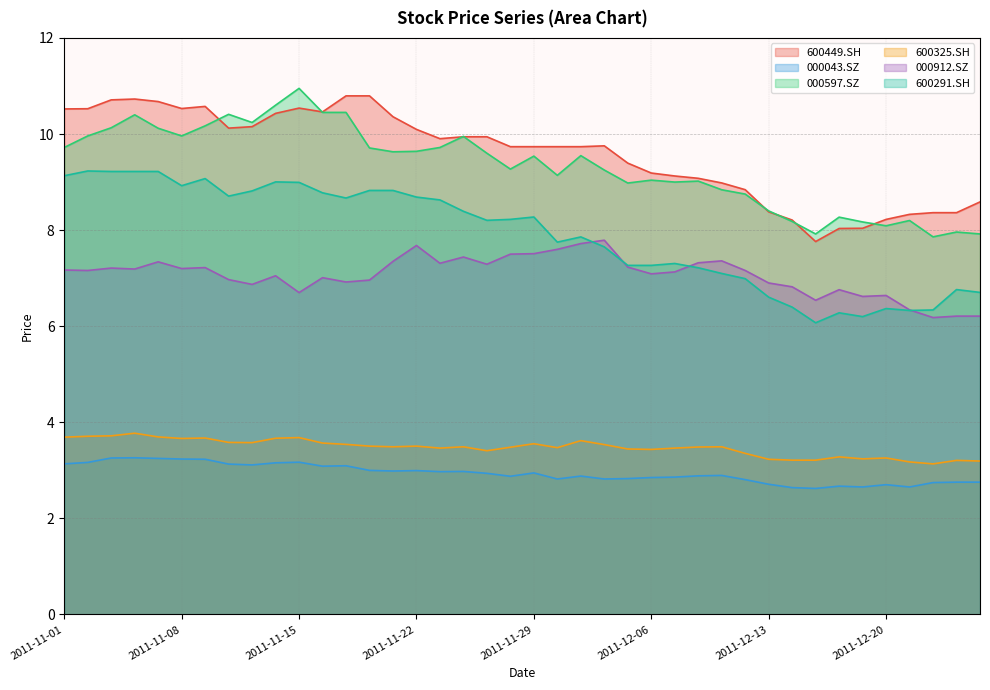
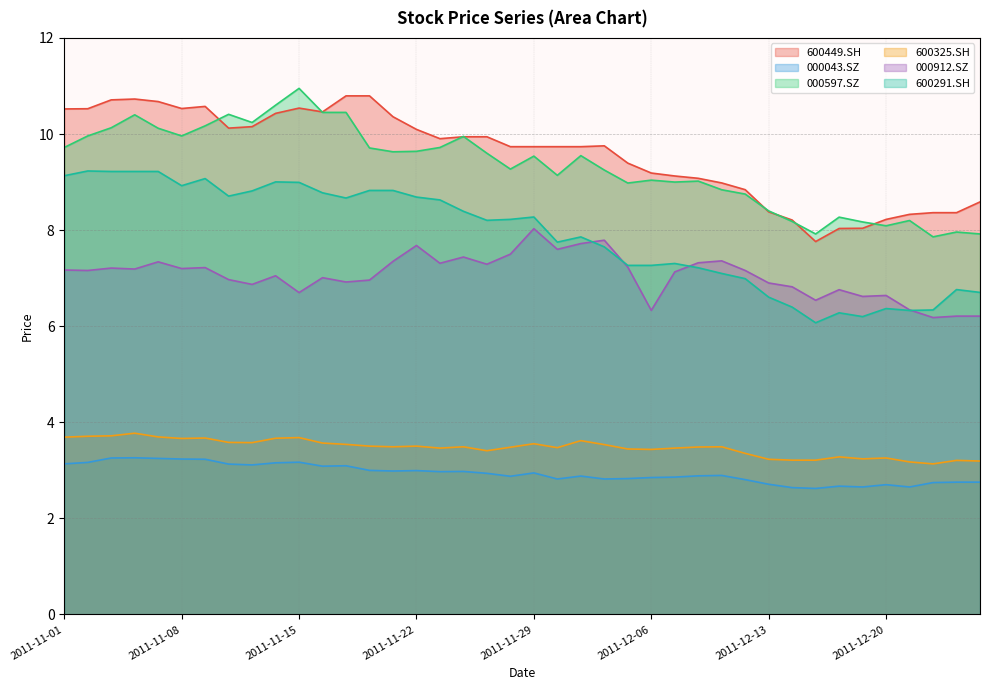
  {
    "000912.SZ": {
      "2011-11-01": 7.2,
      "2011-11-08": 7.2,
      "2011-11-15": 6.7,
      "2011-11-22": 7.7,
-     "2011-11-29": 7.5,
-     "2011-12-06": 7.1,
+     "2011-11-29": 8.0,
+     "2011-12-06": 6.3,
      "2011-12-13": 6.9,
      "2011-12-20": 6.6
    }
  }
